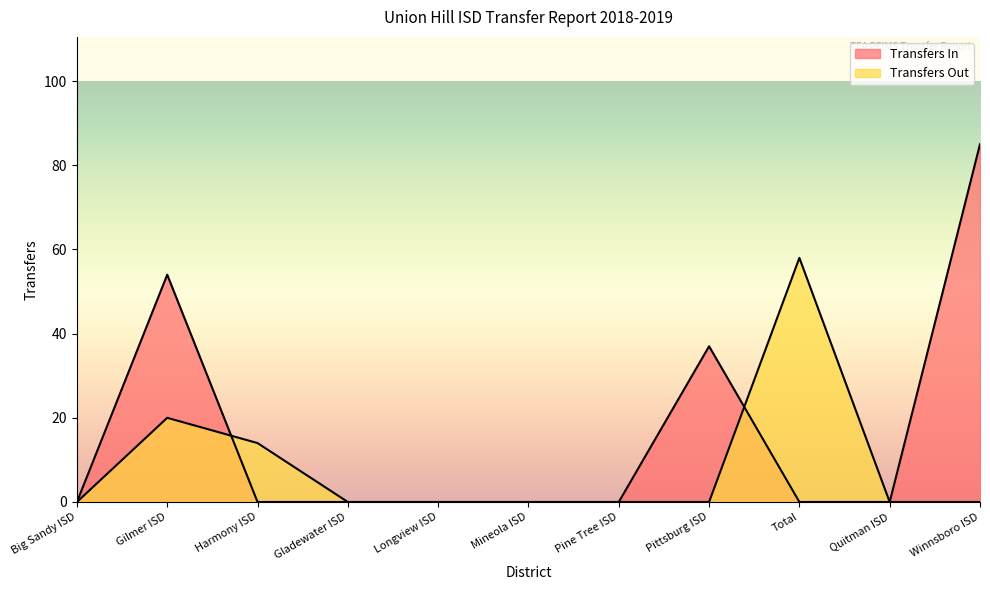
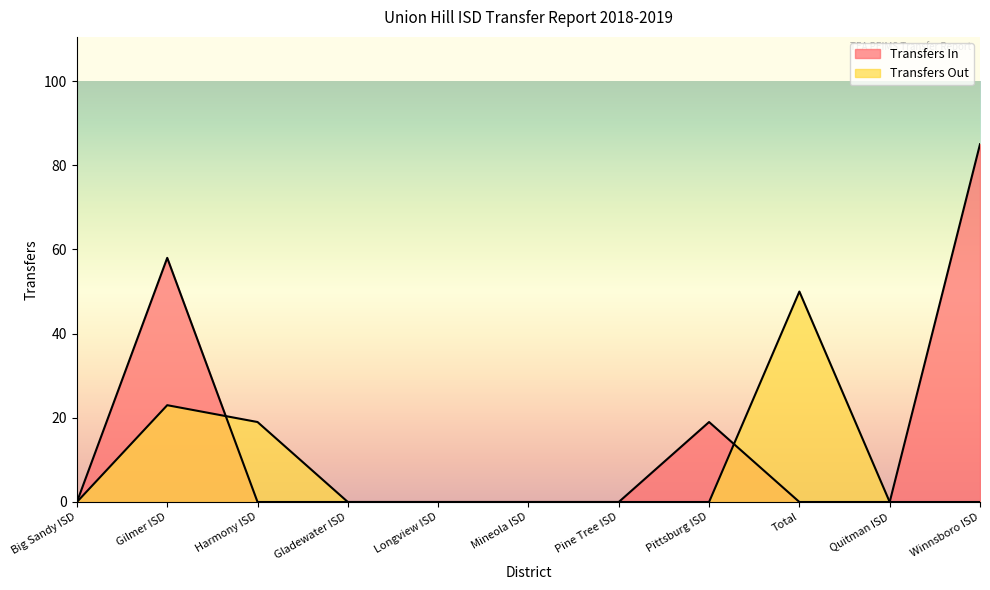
  {
    "Transfers In": {
-     "Gilmer ISD": 54,
+     "Gilmer ISD": 58,
      "Harmony ISD": 0,
-     "Pittsburg ISD": 37,
+     "Pittsburg ISD": 19,
      "Total": 0,
      "Winnsboro ISD": 85
    },
    "Transfers Out": {
-     "Gilmer ISD": 20,
-     "Harmony ISD": 14,
+     "Gilmer ISD": 23,
+     "Harmony ISD": 19,
      "Pittsburg ISD": 0,
-     "Total": 58,
+     "Total": 50,
      "Winnsboro ISD": 0
    }
  }
